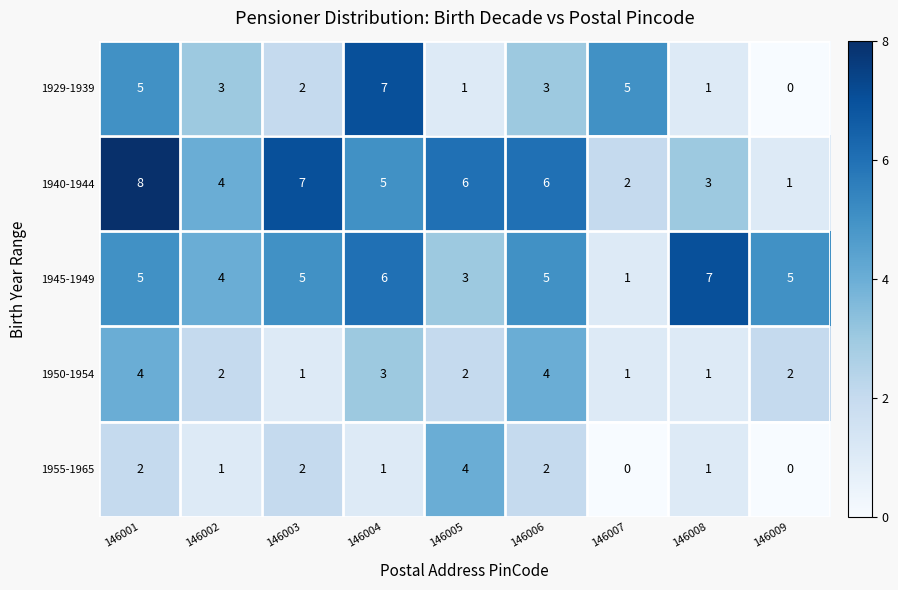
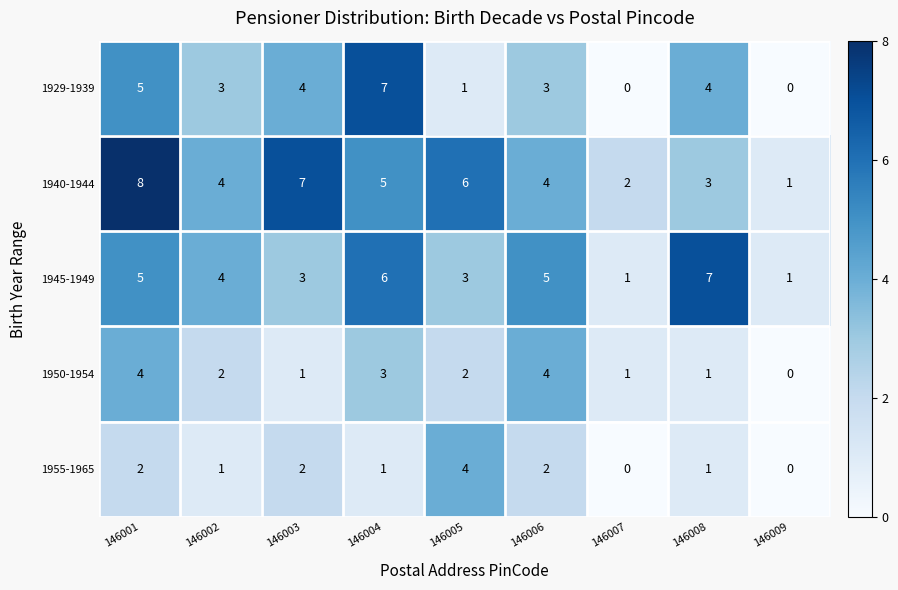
  {
    "1929-1939": {
      "146001": 5,
      "146002": 3,
-     "146003": 2,
+     "146003": 4,
      "146004": 7,
      "146005": 1,
      "146006": 3,
-     "146007": 5,
-     "146008": 1,
+     "146007": 0,
+     "146008": 4,
      "146009": 0
    },
    "1940-1944": {
      "146001": 8,
      "146002": 4,
      "146003": 7,
      "146004": 5,
      "146005": 6,
-     "146006": 6,
+     "146006": 4,
      "146007": 2,
      "146008": 3,
      "146009": 1
    },
    "1945-1949": {
      "146001": 5,
      "146002": 4,
-     "146003": 5,
+     "146003": 3,
      "146004": 6,
      "146005": 3,
      "146006": 5,
      "146007": 1,
      "146008": 7,
-     "146009": 5
+     "146009": 1
    },
    "1950-1954": {
      "146001": 4,
      "146002": 2,
      "146003": 1,
      "146004": 3,
      "146005": 2,
      "146006": 4,
      "146007": 1,
      "146008": 1,
-     "146009": 2
+     "146009": 0
    },
    "1955-1965": {
      "146001": 2,
      "146002": 1,
      "146003": 2,
      "146004": 1,
      "146005": 4,
      "146006": 2,
      "146007": 0,
      "146008": 1,
      "146009": 0
    }
  }
